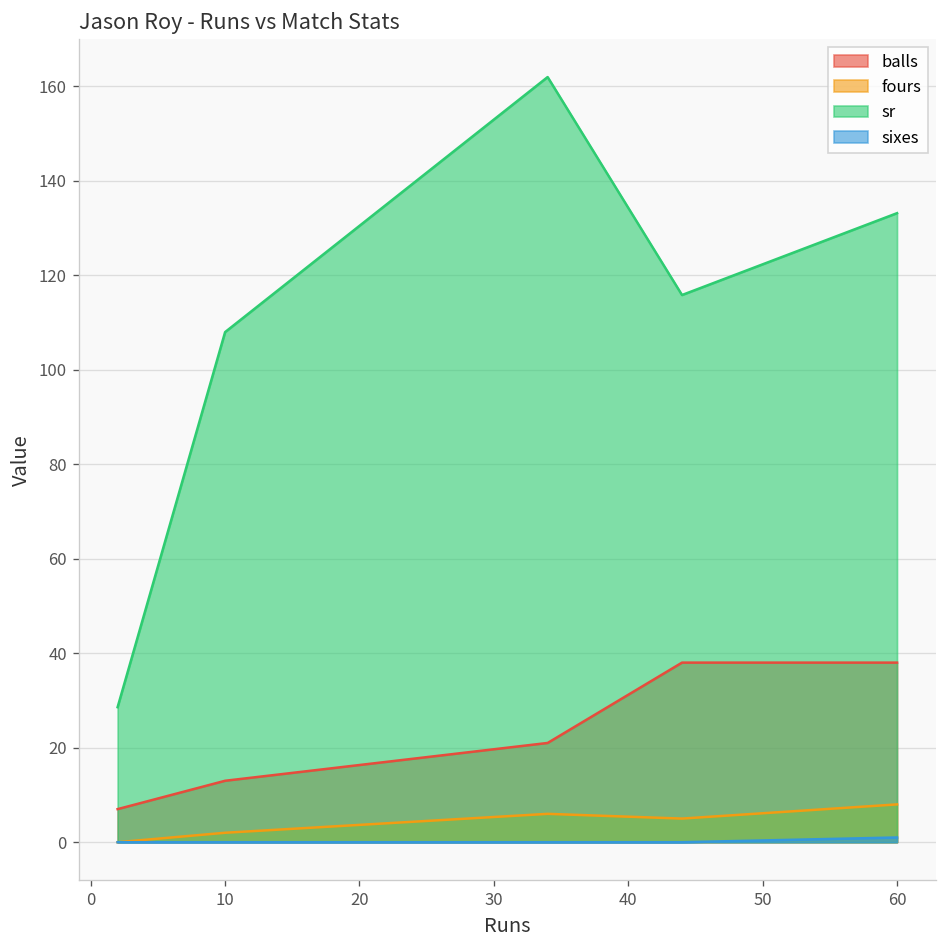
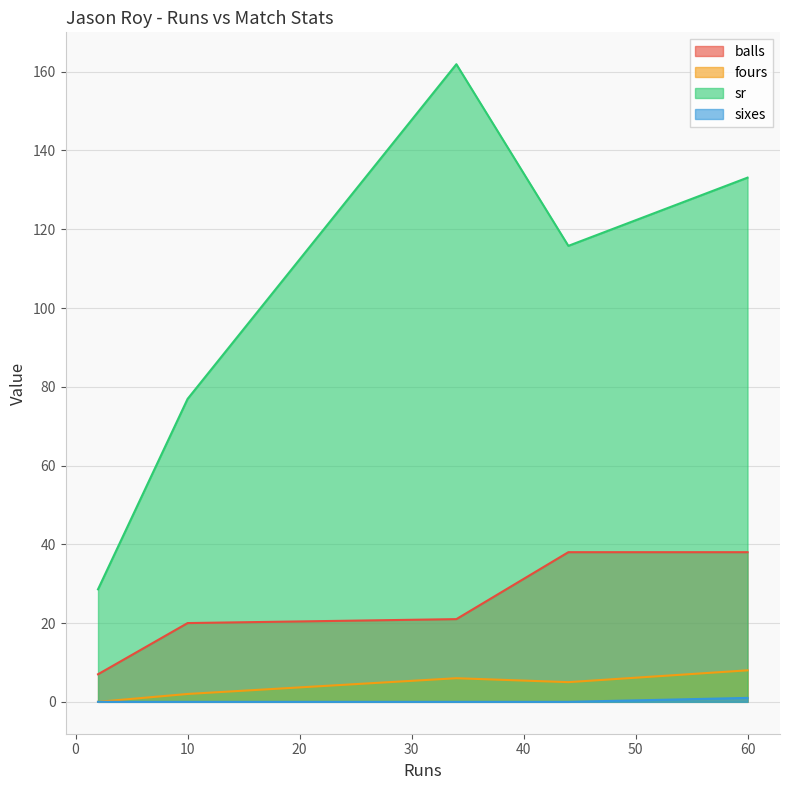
  {
    "balls": {
-     "10": 13,
+     "10": 20,
      "60": 38
    },
    "fours": {
      "10": 2,
      "60": 8
    },
    "sr": {
-     "10": 108,
+     "10": 77,
      "60": 133
    },
    "sixes": {
      "10": 0,
      "60": 1
    }
  }
